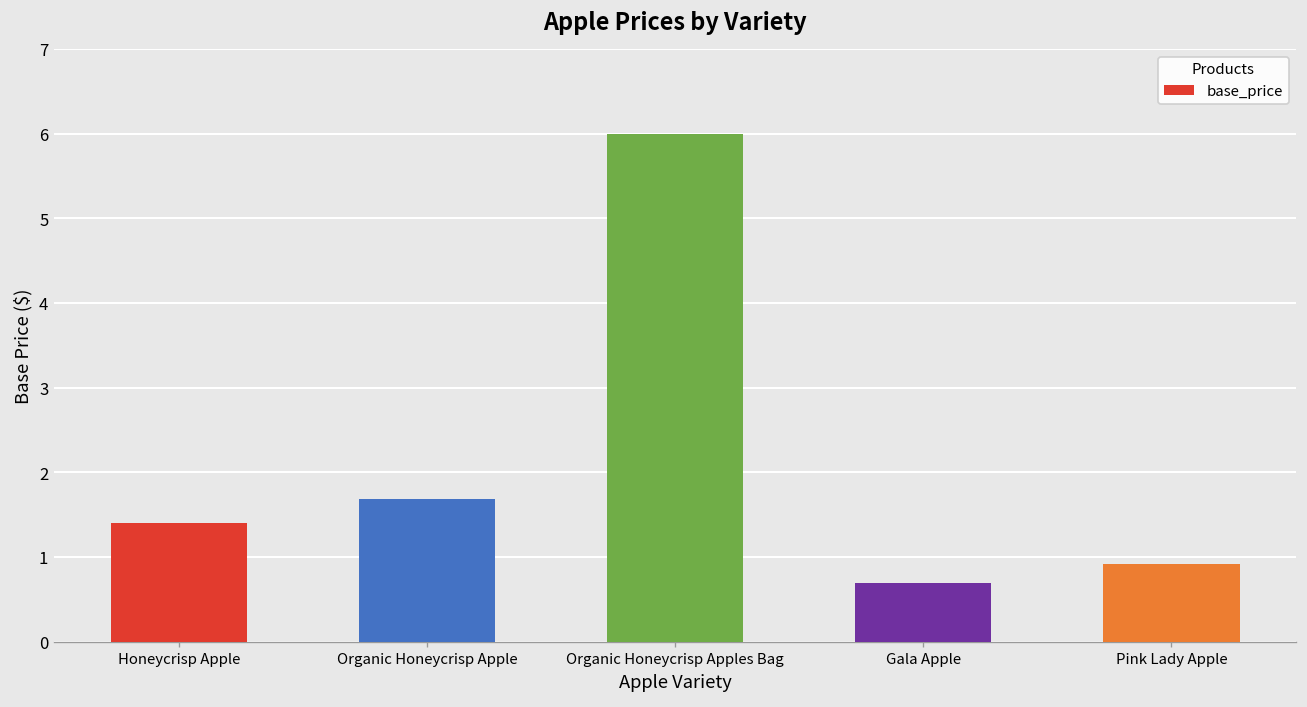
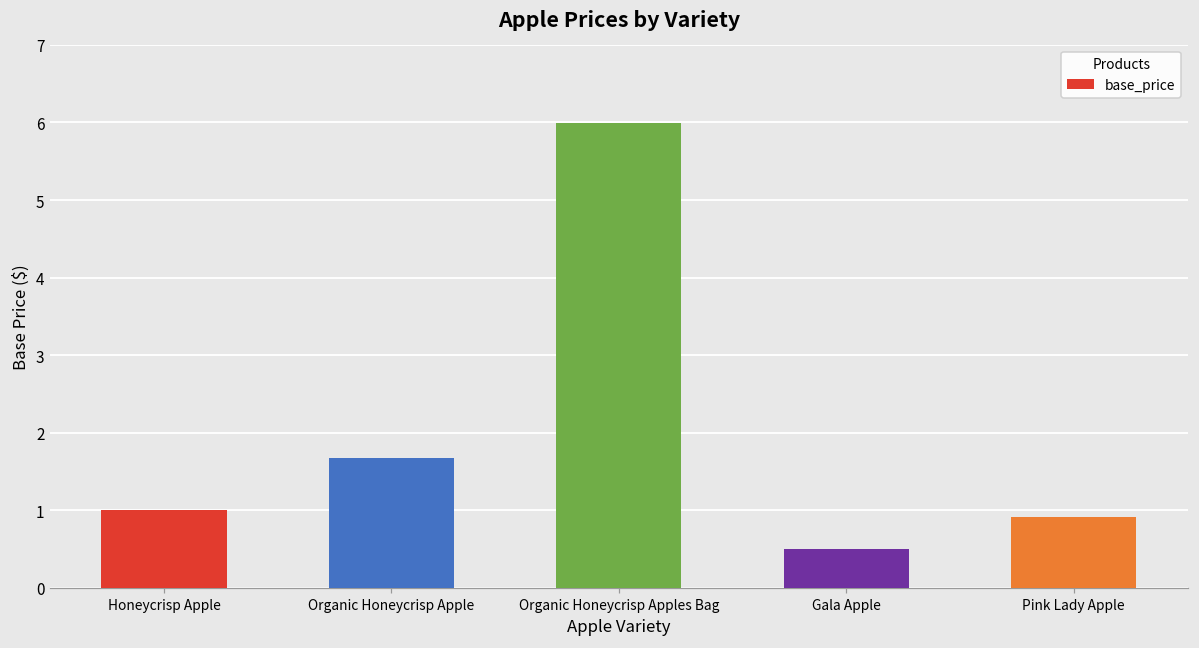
  {
-   "Honeycrisp Apple": 1.4,
+   "Honeycrisp Apple": 1.0,
    "Organic Honeycrisp Apple": 1.7,
    "Organic Honeycrisp Apples Bag": 6.0,
-   "Gala Apple": 0.7,
+   "Gala Apple": 0.5,
    "Pink Lady Apple": 0.9
  }
